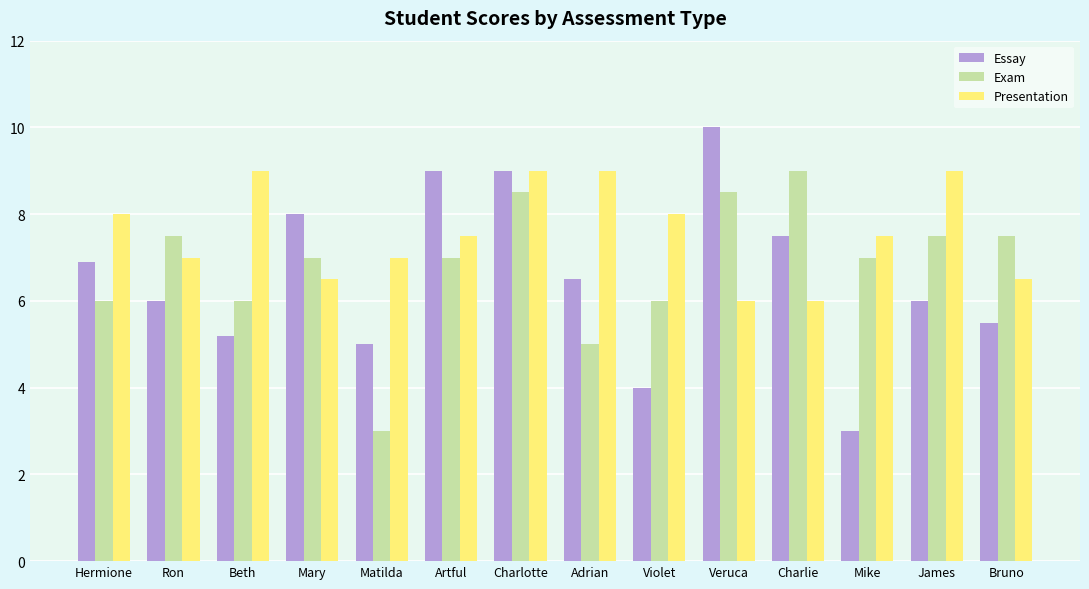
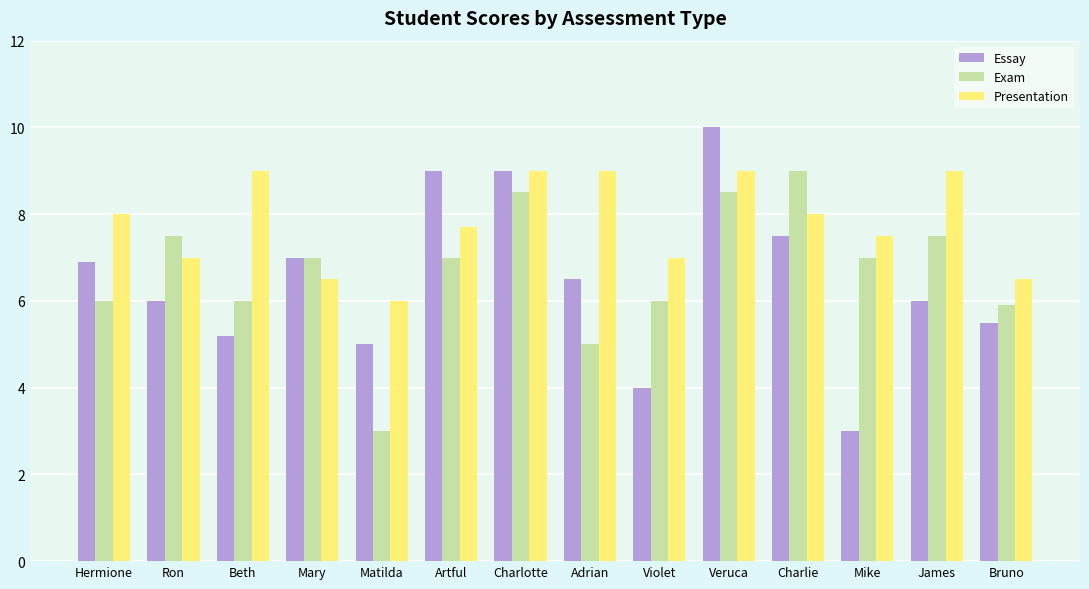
  {
    "Essay": {
      "Hermione": 6.9,
      "Ron": 6,
      "Beth": 5.2,
-     "Mary": 8,
+     "Mary": 7,
      "Matilda": 5,
      "Artful": 9,
      "Charlotte": 9,
      "Adrian": 6.5,
      "Violet": 4,
      "Veruca": 10,
      "Charlie": 7.5,
      "Mike": 3,
      "James": 6,
      "Bruno": 5.5
    },
    "Exam": {
      "Hermione": 6.0,
      "Ron": 7.5,
      "Beth": 6.0,
      "Mary": 7.0,
      "Matilda": 3.0,
      "Artful": 7.0,
      "Charlotte": 8.5,
      "Adrian": 5.0,
      "Violet": 6.0,
      "Veruca": 8.5,
      "Charlie": 9.0,
      "Mike": 7.0,
      "James": 7.5,
-     "Bruno": 7.5
+     "Bruno": 5.9
    },
    "Presentation": {
      "Hermione": 8.0,
      "Ron": 7.0,
      "Beth": 9.0,
      "Mary": 6.5,
-     "Matilda": 7,
-     "Artful": 7.5,
+     "Matilda": 6,
+     "Artful": 7.7,
      "Charlotte": 9.0,
      "Adrian": 9.0,
-     "Violet": 8,
-     "Veruca": 6,
-     "Charlie": 6,
+     "Violet": 7,
+     "Veruca": 9,
+     "Charlie": 8,
      "Mike": 7.5,
      "James": 9.0,
      "Bruno": 6.5
    }
  }
